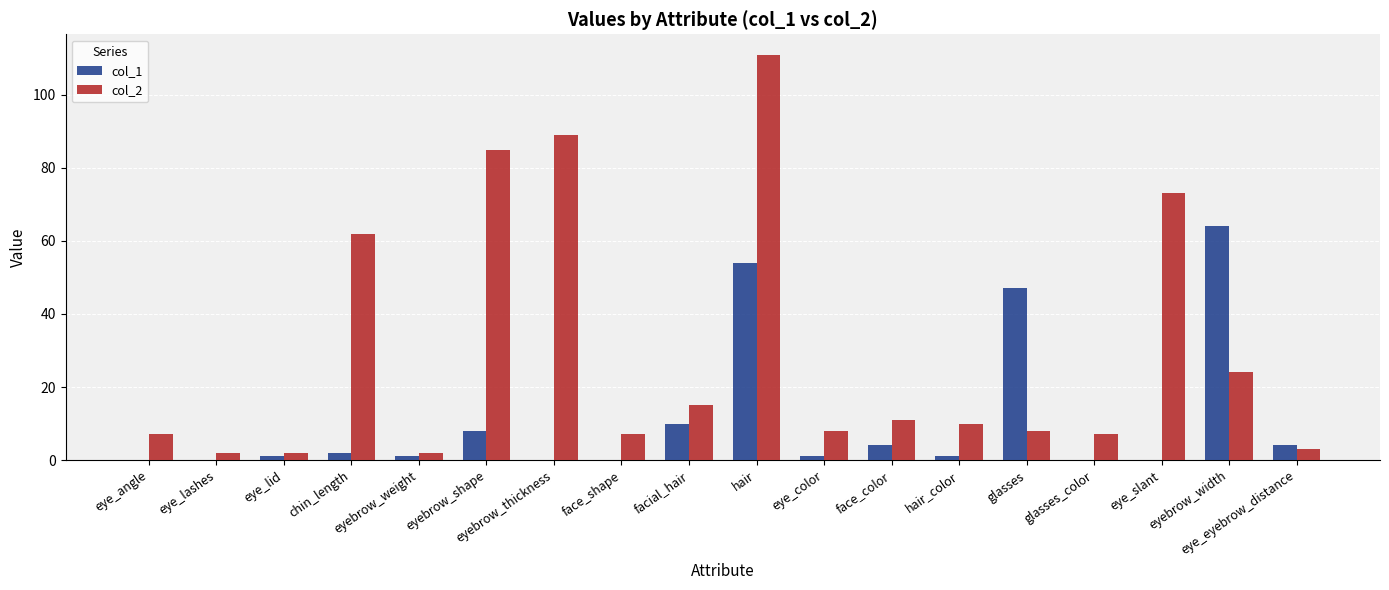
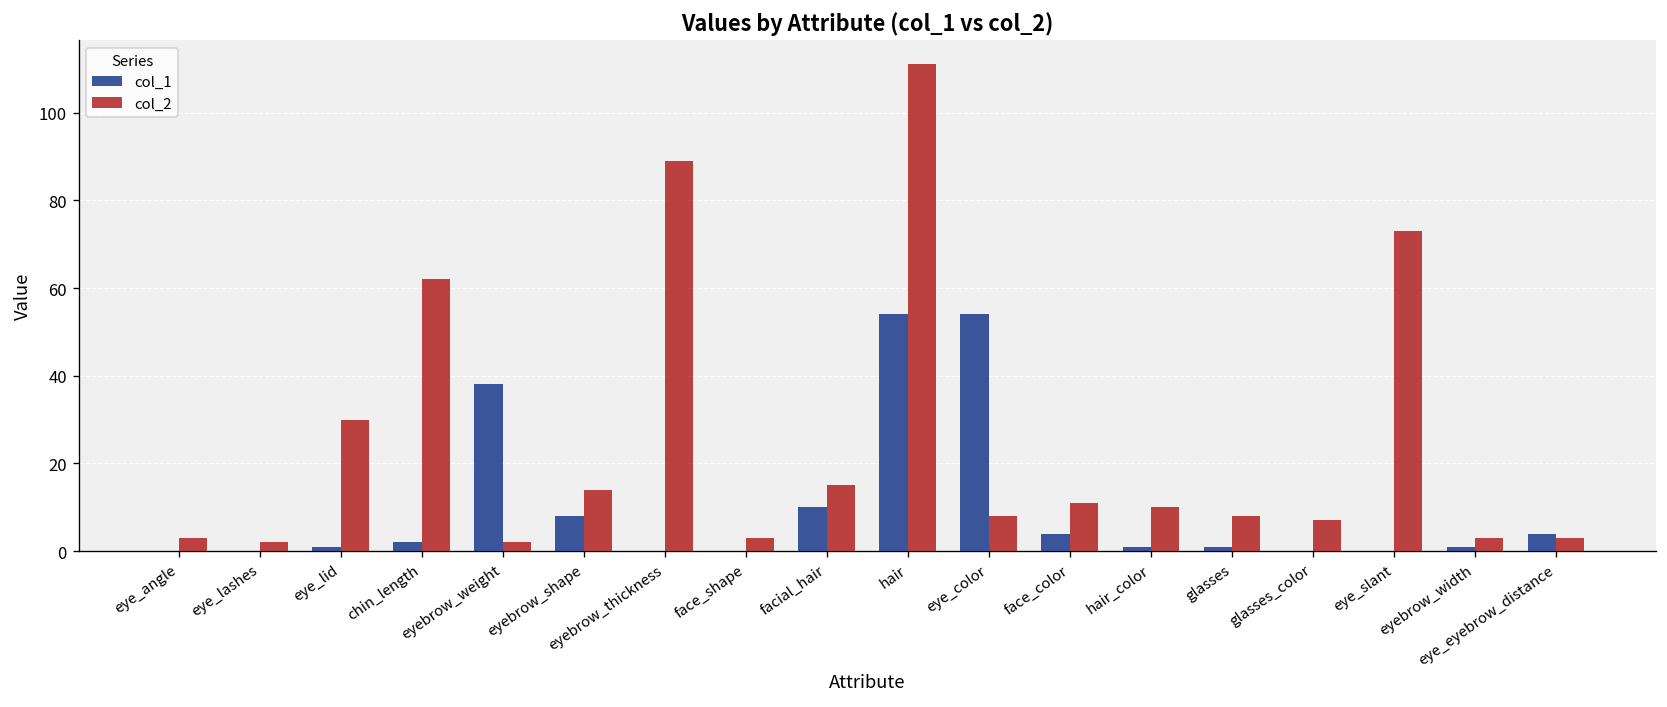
  {
    "col_1": {
      "eye_angle": 0,
      "eye_lashes": 0,
      "eye_lid": 1,
      "chin_length": 2,
-     "eyebrow_weight": 1,
+     "eyebrow_weight": 38,
      "eyebrow_shape": 8,
      "eyebrow_thickness": 0,
      "face_shape": 0,
      "facial_hair": 10,
      "hair": 54,
-     "eye_color": 1,
+     "eye_color": 54,
      "face_color": 4,
      "hair_color": 1,
-     "glasses": 47,
+     "glasses": 1,
      "glasses_color": 0,
      "eye_slant": 0,
-     "eyebrow_width": 64,
+     "eyebrow_width": 1,
      "eye_eyebrow_distance": 4
    },
    "col_2": {
-     "eye_angle": 7,
+     "eye_angle": 3,
      "eye_lashes": 2,
-     "eye_lid": 2,
+     "eye_lid": 30,
      "chin_length": 62,
      "eyebrow_weight": 2,
-     "eyebrow_shape": 85,
+     "eyebrow_shape": 14,
      "eyebrow_thickness": 89,
-     "face_shape": 7,
+     "face_shape": 3,
      "facial_hair": 15,
      "hair": 111,
      "eye_color": 8,
      "face_color": 11,
      "hair_color": 10,
      "glasses": 8,
      "glasses_color": 7,
      "eye_slant": 73,
-     "eyebrow_width": 24,
+     "eyebrow_width": 3,
      "eye_eyebrow_distance": 3
    }
  }
